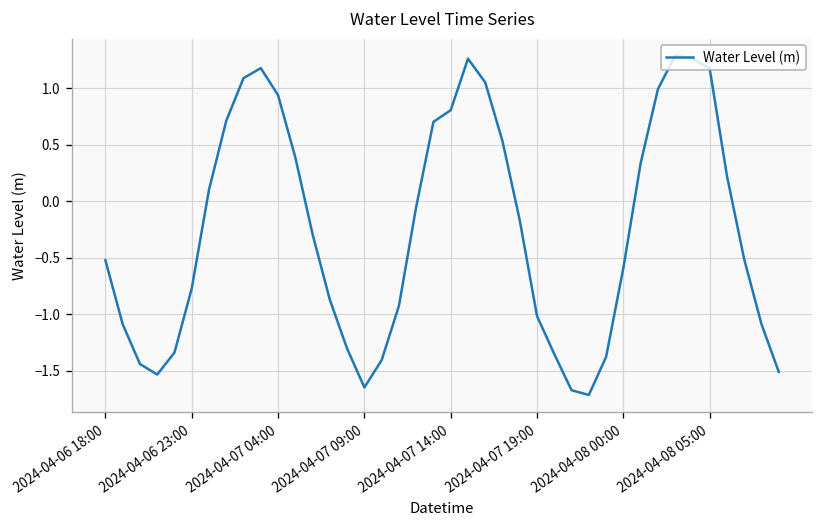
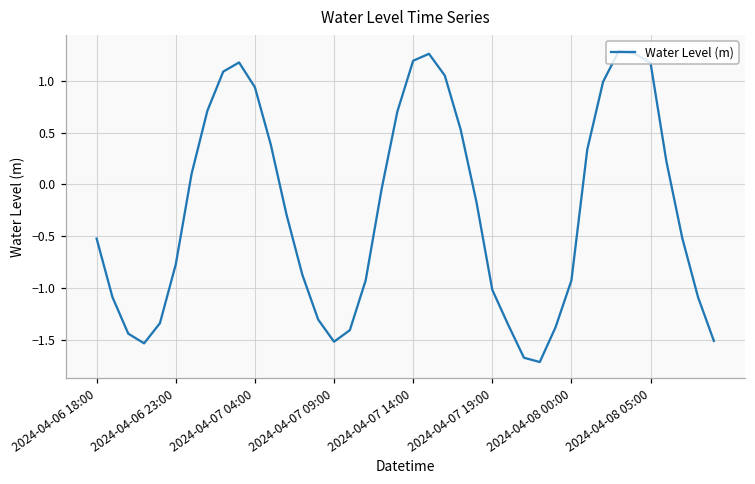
  {
    "2024-04-06 18:00": -0.5,
    "2024-04-06 23:00": -0.8,
    "2024-04-07 04:00": 0.9,
-   "2024-04-07 09:00": -1.6,
-   "2024-04-07 14:00": 0.8,
+   "2024-04-07 09:00": -1.5,
+   "2024-04-07 14:00": 1.2,
    "2024-04-07 19:00": -1.0,
-   "2024-04-08 00:00": -0.6
+   "2024-04-08 00:00": -0.9
  }
